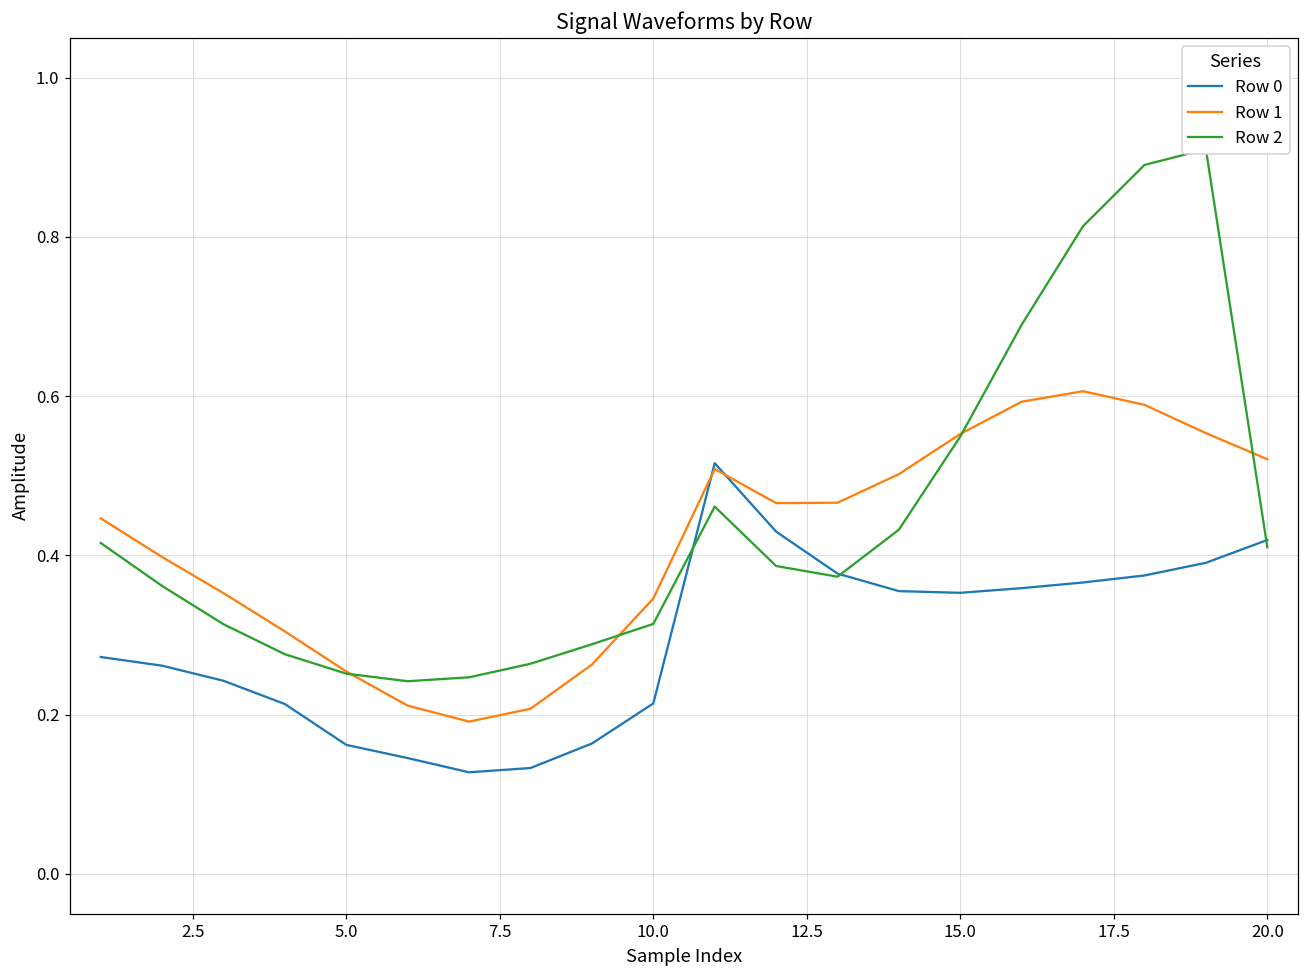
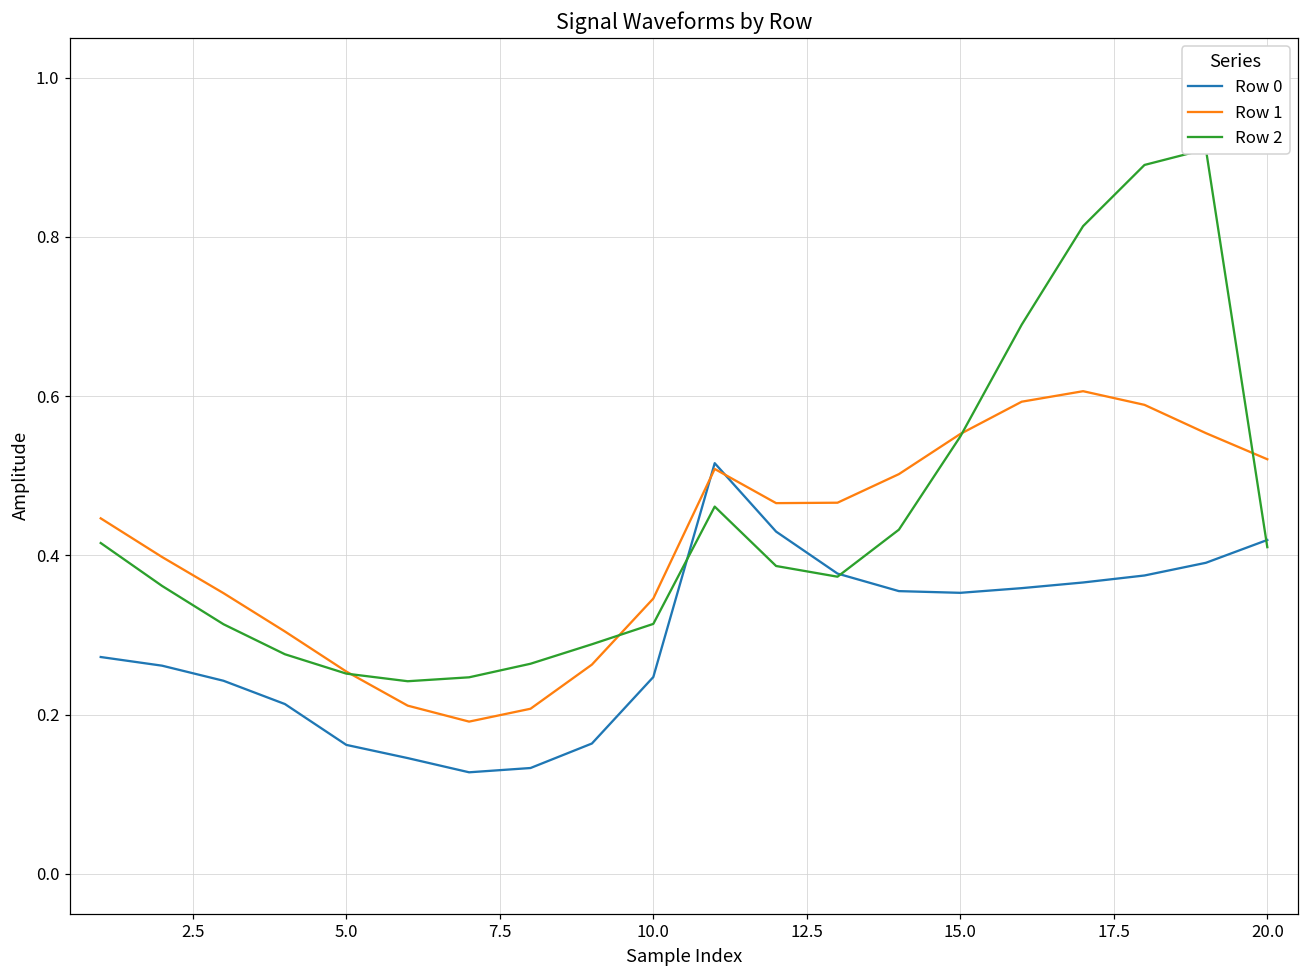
  {
    "Row 0": {
      "5.0": 0.16,
-     "10.0": 0.21,
+     "10.0": 0.25,
      "15.0": 0.35,
      "20.0": 0.42
    },
    "Row 1": {
      "10.0": 0.35,
      "20.0": 0.52
    },
    "Row 2": {
      "10.0": 0.31,
      "20.0": 0.41
    }
  }
